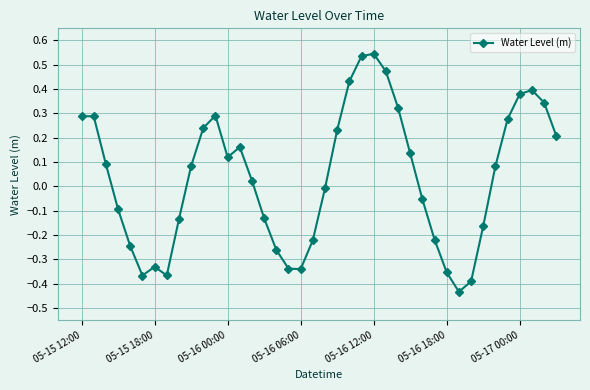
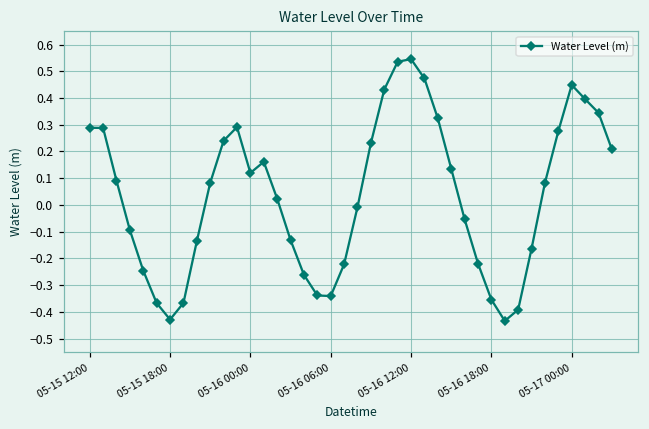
  {
    "05-15 12:00": 0.29,
-   "05-15 18:00": -0.33,
+   "05-15 18:00": -0.43,
    "05-16 00:00": 0.12,
    "05-16 06:00": -0.34,
    "05-16 12:00": 0.55,
    "05-16 18:00": -0.35,
-   "05-17 00:00": 0.38
+   "05-17 00:00": 0.45
  }
